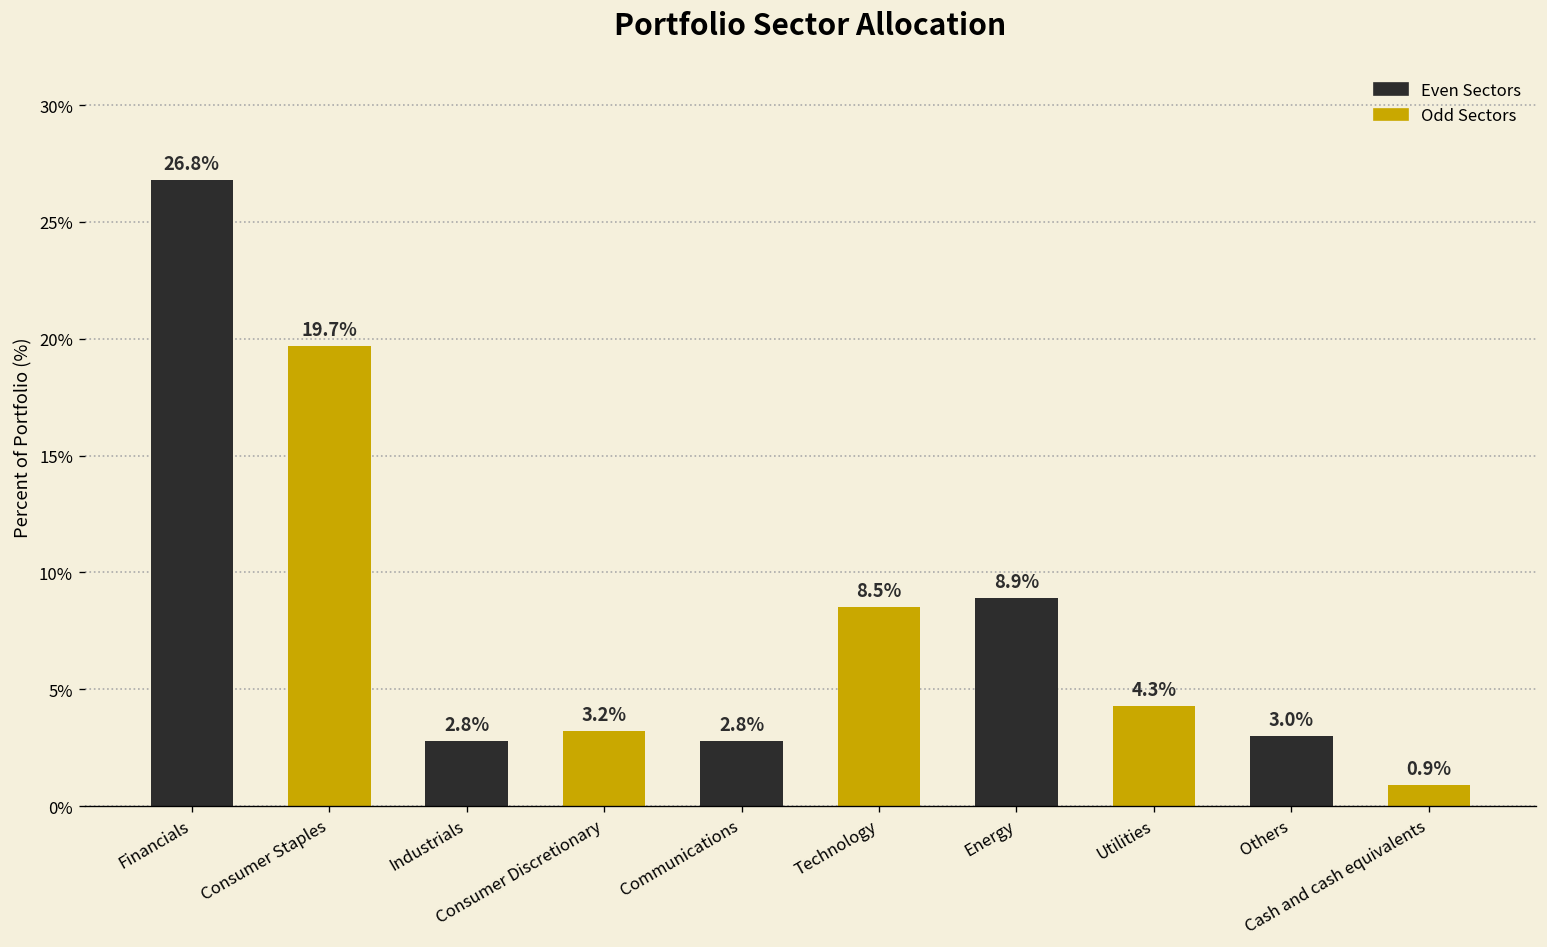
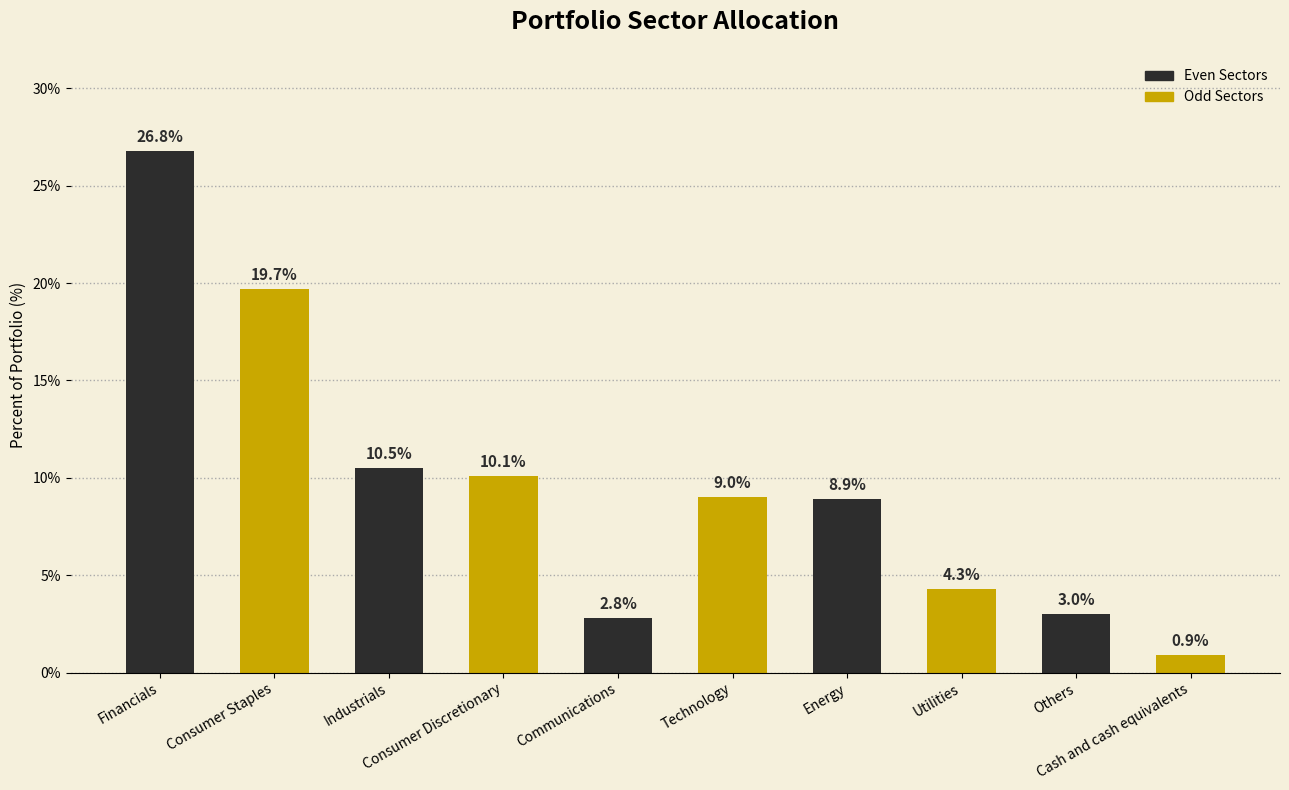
  {
    "Financials": "26.8%",
    "Consumer Staples": "19.7%",
-   "Industrials": "2.8%",
-   "Consumer Discretionary": "3.2%",
+   "Industrials": "10.5%",
+   "Consumer Discretionary": "10.1%",
    "Communications": "2.8%",
-   "Technology": "8.5%",
+   "Technology": "9.0%",
    "Energy": "8.9%",
    "Utilities": "4.3%",
    "Others": "3.0%",
    "Cash and cash equivalents": "0.9%"
  }
